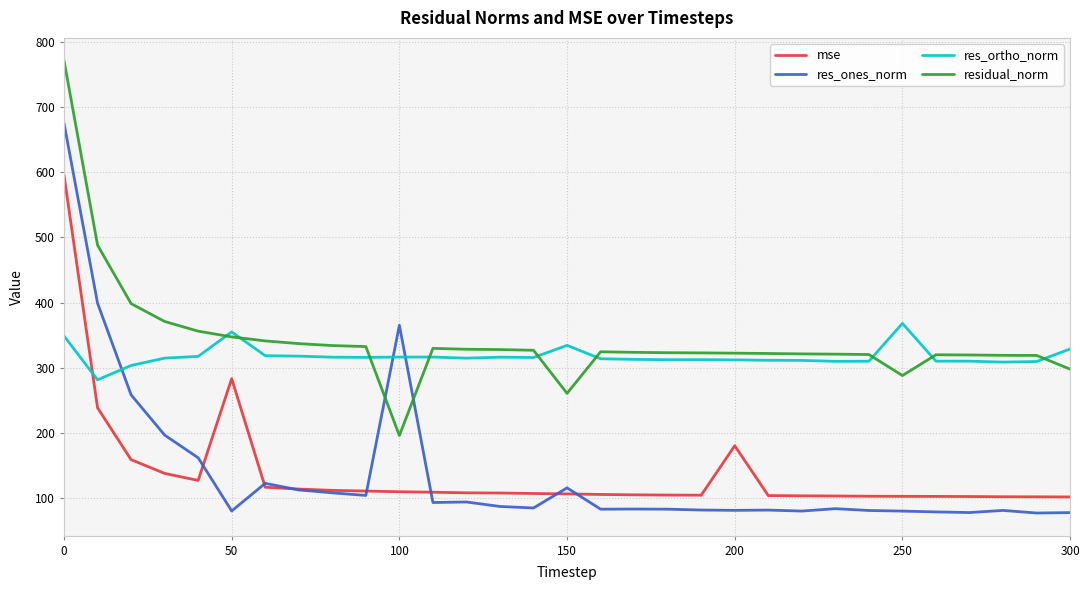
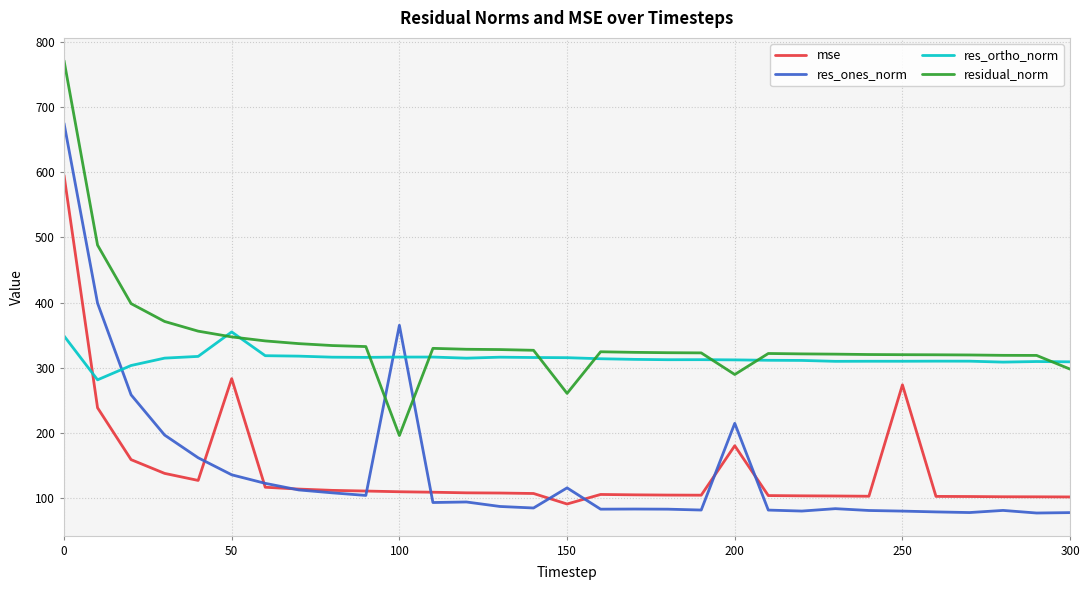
  {
    "mse": {
      "0": 600,
      "50": 280,
      "100": 110,
-     "150": 110,
+     "150": 90,
      "200": 180,
-     "250": 100,
+     "250": 270,
      "300": 100
    },
    "res_ones_norm": {
      "0": 680,
-     "50": 80,
+     "50": 140,
      "100": 370,
      "150": 120,
-     "200": 80,
+     "200": 210,
      "250": 80,
      "300": 80
    },
    "res_ortho_norm": {
      "0": 350,
      "50": 350,
      "100": 320,
-     "150": 330,
+     "150": 320,
      "200": 310,
-     "250": 370,
-     "300": 330
+     "250": 310,
+     "300": 310
    },
    "residual_norm": {
      "0": 770,
      "50": 350,
      "100": 200,
      "150": 260,
-     "200": 320,
-     "250": 290,
+     "200": 290,
+     "250": 320,
      "300": 300
    }
  }
